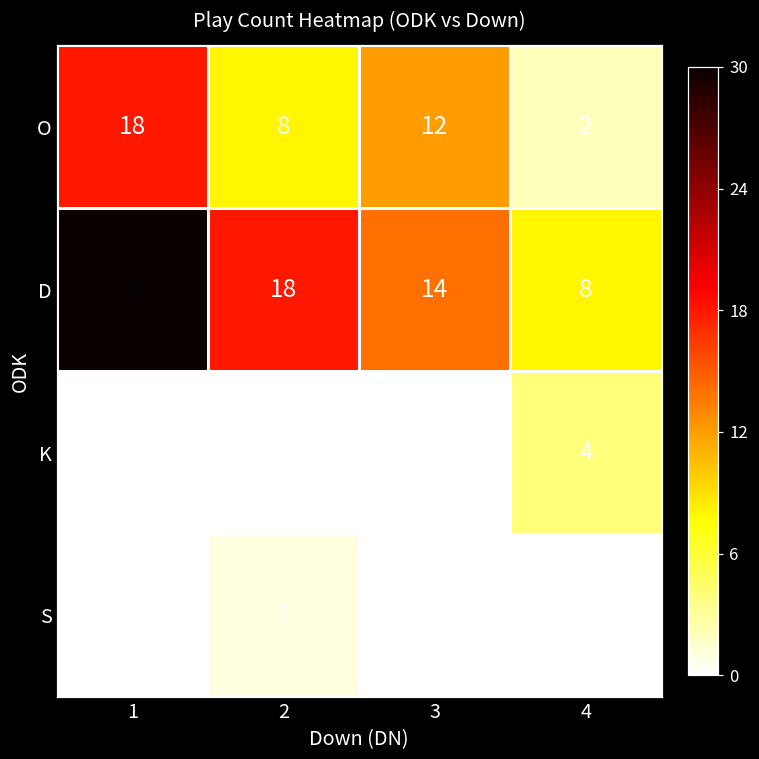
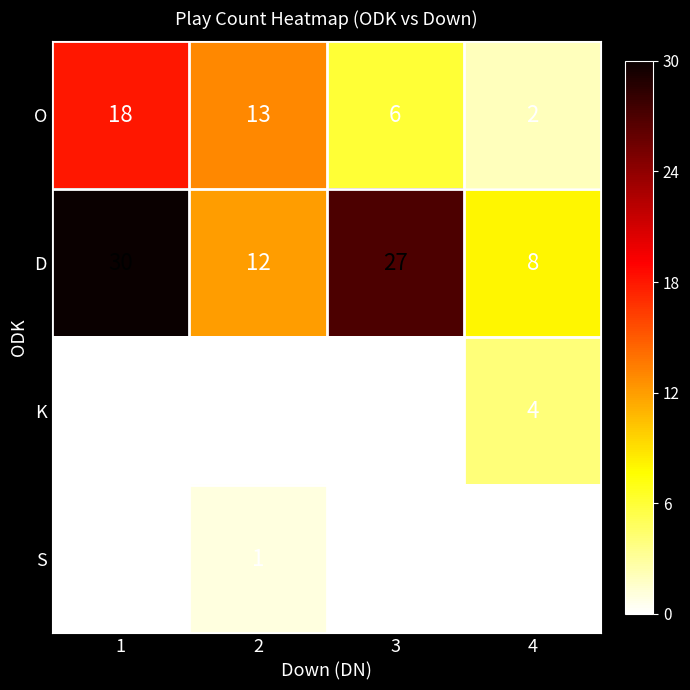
  {
    "O": {
      "1": 18,
-     "2": 8,
-     "3": 12,
+     "2": 13,
+     "3": 6,
      "4": 2
    },
    "D": {
-     "2": 18,
-     "3": 14,
+     "2": 12,
+     "3": 27,
      "4": 8
    },
    "K": {
      "4": 4
    }
  }
